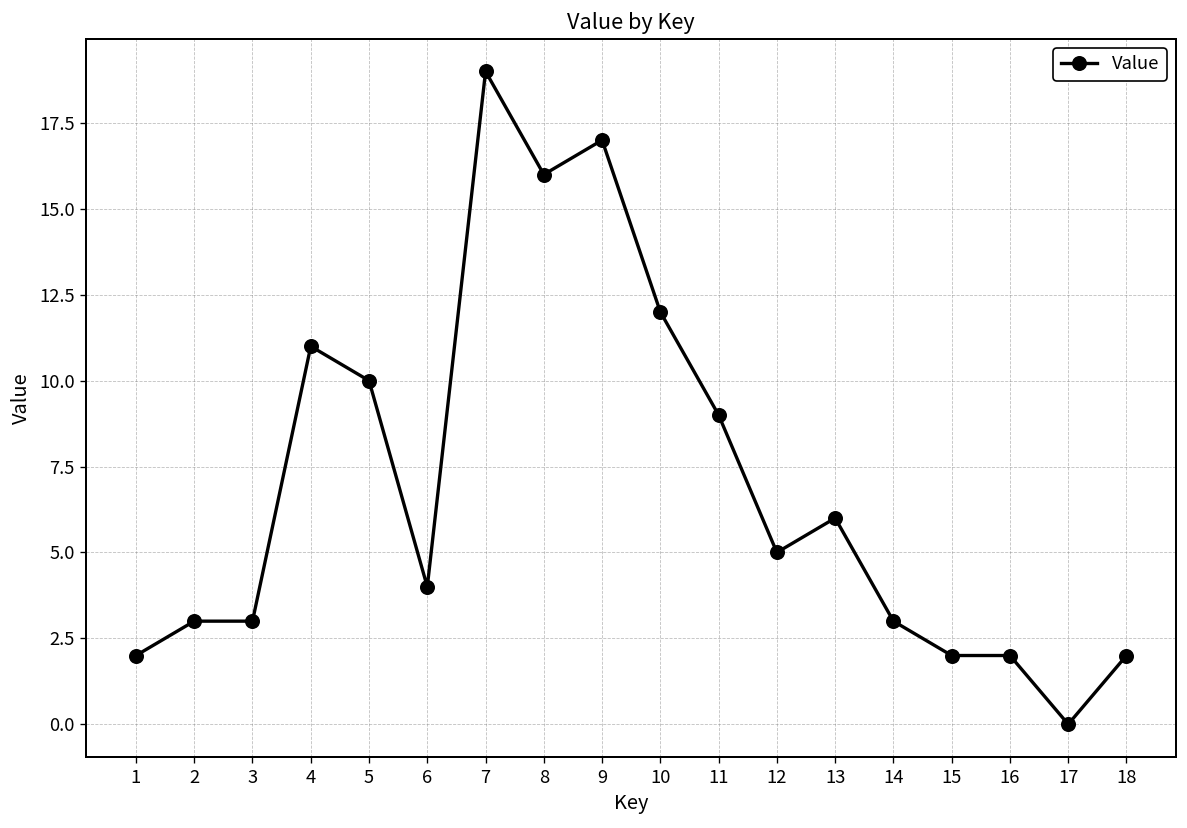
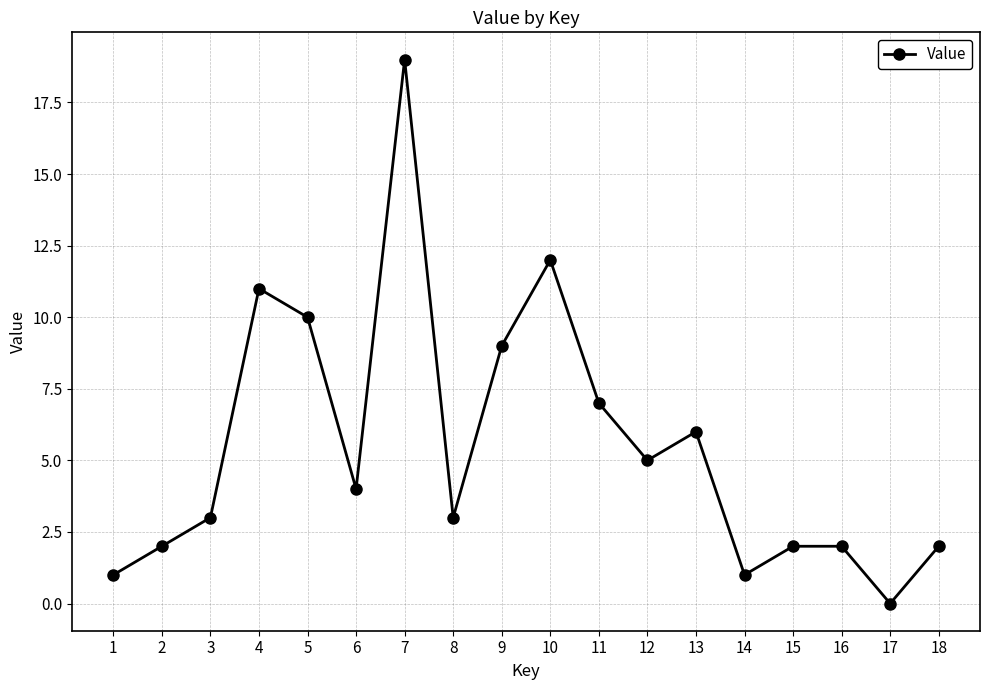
  {
-   "1": 2,
-   "2": 3,
+   "1": 1,
+   "2": 2,
    "3": 3,
    "4": 11,
    "5": 10,
    "6": 4,
    "7": 19,
-   "8": 16,
-   "9": 17,
+   "8": 3,
+   "9": 9,
    "10": 12,
-   "11": 9,
+   "11": 7,
    "12": 5,
    "13": 6,
-   "14": 3,
+   "14": 1,
    "15": 2,
    "16": 2,
    "17": 0,
    "18": 2
  }
